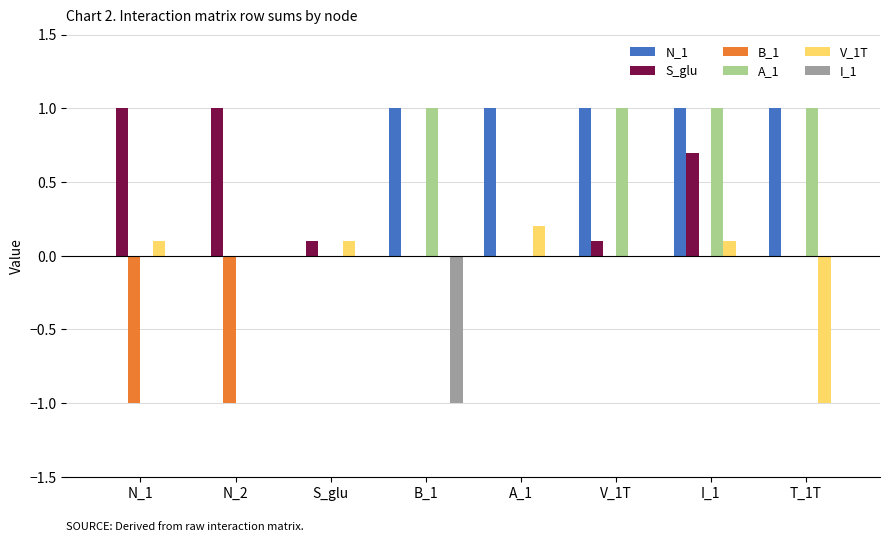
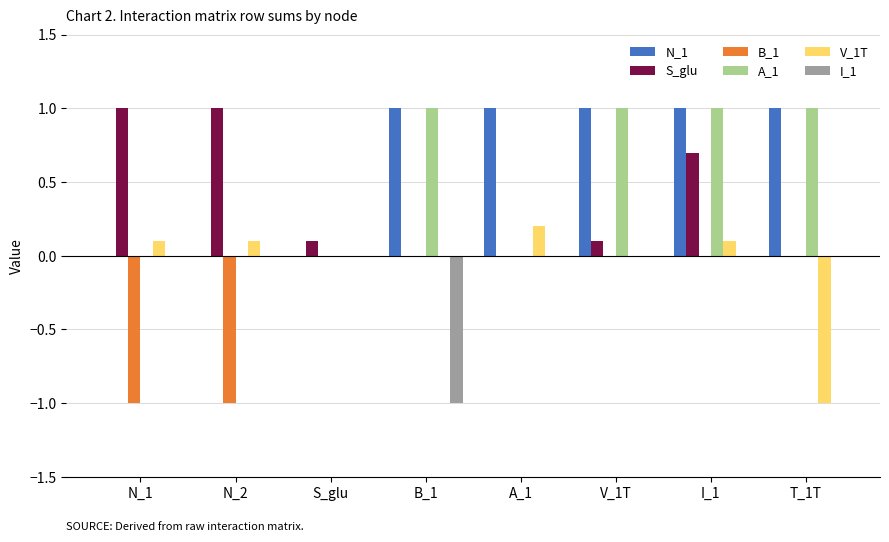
  {
    "N_1": {
      "N_1": 0.0,
      "N_2": 0.0,
      "S_glu": 0.0,
      "B_1": 1.0,
      "A_1": 1.0,
      "V_1T": 1.0,
      "I_1": 1.0,
      "T_1T": 1.0
    },
    "S_glu": {
      "N_1": 1.0,
      "N_2": 1.0,
      "S_glu": 0.1,
      "B_1": 0.0,
      "A_1": 0.0,
      "V_1T": 0.1,
      "I_1": 0.7,
      "T_1T": 0.0
    },
    "B_1": {
      "N_1": -1.0,
      "N_2": -1.0,
      "S_glu": 0.0,
      "B_1": 0.0,
      "A_1": 0.0,
      "V_1T": 0.0,
      "I_1": 0.0,
      "T_1T": 0.0
    },
    "V_1T": {
      "N_1": 0.1,
-     "N_2": 0.0,
-     "S_glu": 0.1,
+     "N_2": 0.1,
+     "S_glu": 0.0,
      "B_1": 0.0,
      "A_1": 0.2,
      "V_1T": 0.0,
      "I_1": 0.1,
      "T_1T": -1.0
    }
  }
